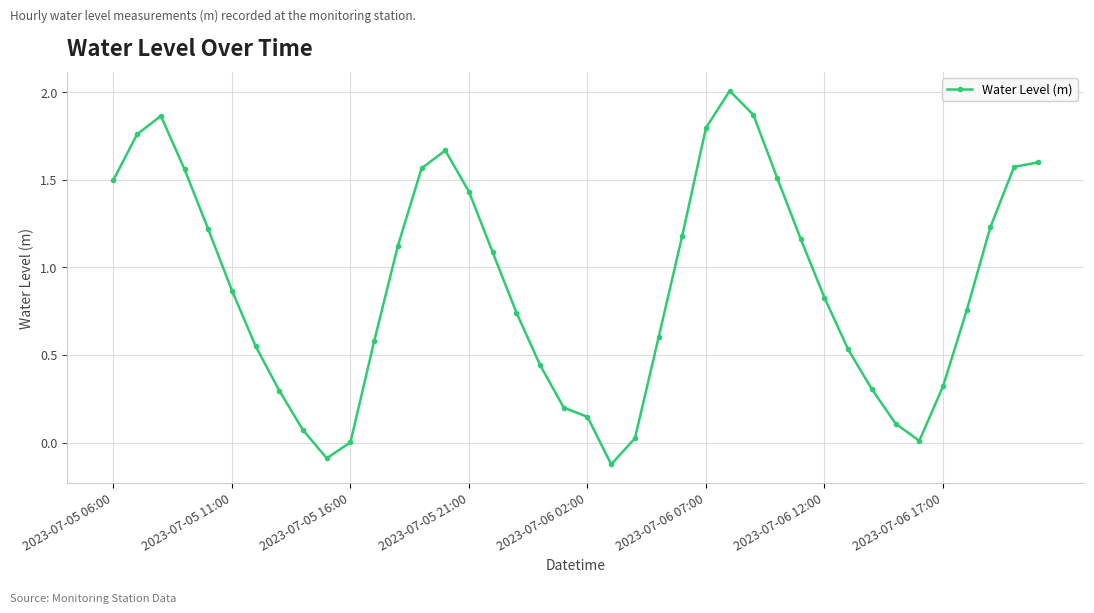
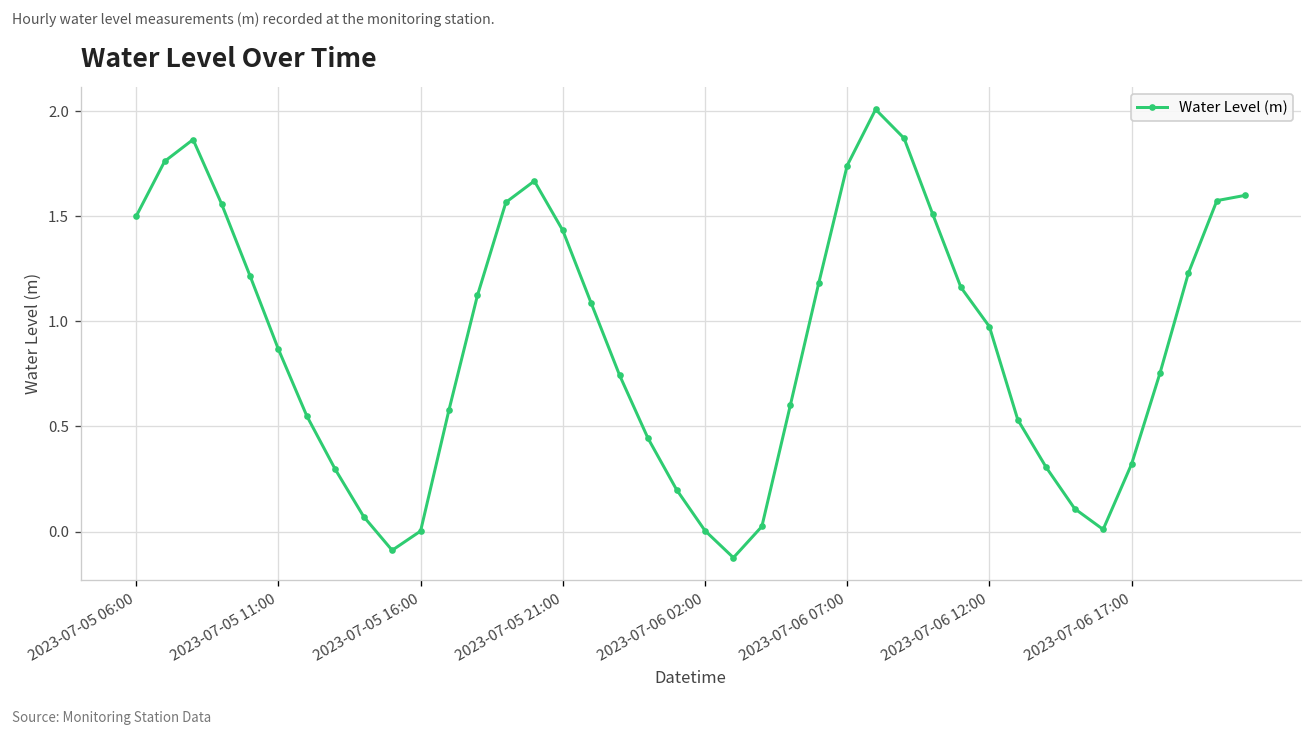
  {
    "2023-07-05 06:00": 1.50,
    "2023-07-05 11:00": 0.87,
    "2023-07-05 16:00": 0.00,
    "2023-07-05 21:00": 1.43,
-   "2023-07-06 02:00": 0.15,
-   "2023-07-06 07:00": 1.80,
-   "2023-07-06 12:00": 0.83,
+   "2023-07-06 02:00": 0.00,
+   "2023-07-06 07:00": 1.74,
+   "2023-07-06 12:00": 0.97,
    "2023-07-06 17:00": 0.32
  }
